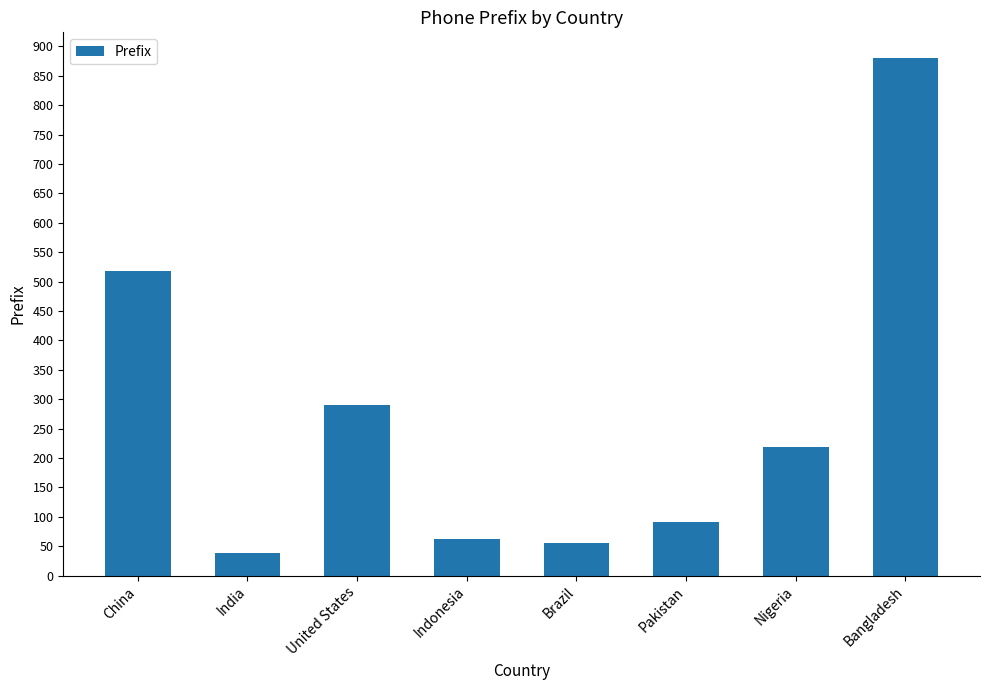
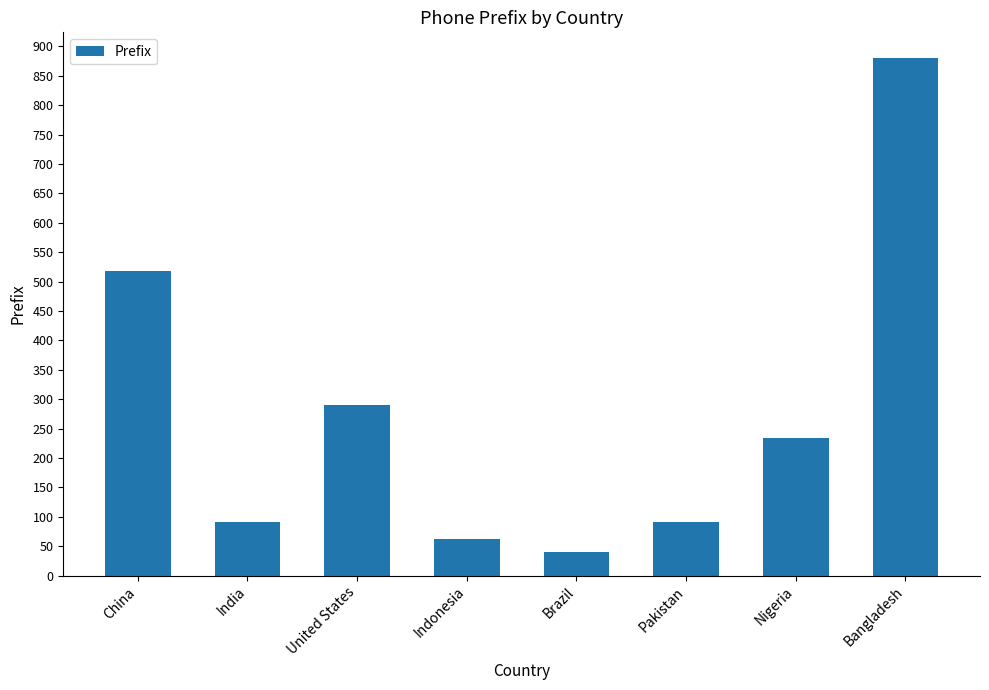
  {
    "China": 520,
-   "India": 40,
+   "India": 90,
    "United States": 290,
    "Indonesia": 60,
-   "Brazil": 60,
+   "Brazil": 40,
    "Pakistan": 90,
-   "Nigeria": 220,
+   "Nigeria": 230,
    "Bangladesh": 880
  }
